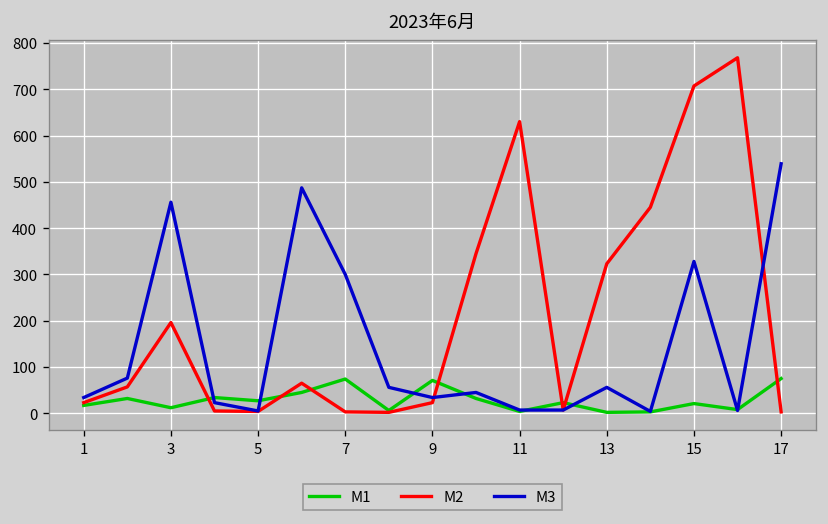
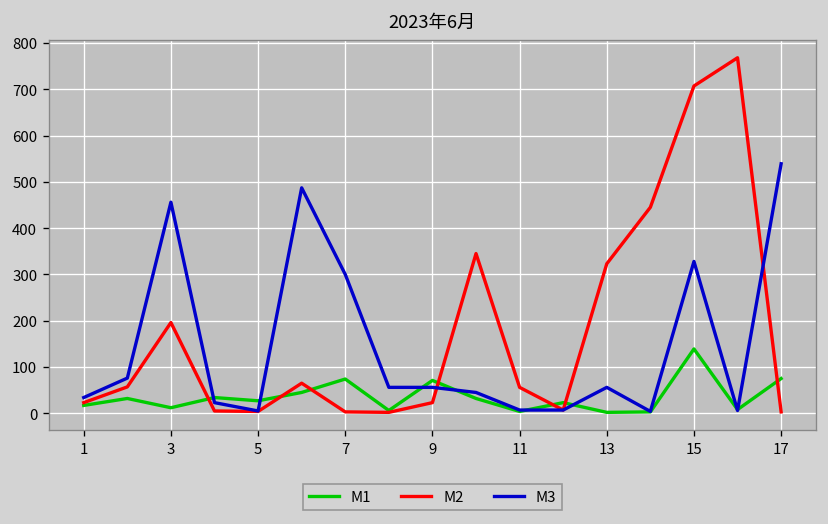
  {
    "M1": {
      "3": 10,
      "5": 30,
      "7": 70,
      "9": 70,
      "13": 0,
-     "15": 20,
+     "15": 140,
      "17": 80
    },
    "M2": {
      "3": 200,
      "7": 0,
      "9": 20,
-     "11": 630,
+     "11": 60,
      "13": 320,
      "15": 710,
      "17": 0
    },
    "M3": {
      "1": 30,
      "3": 460,
      "7": 300,
-     "9": 30,
+     "9": 60,
      "13": 60,
      "15": 330,
      "17": 540
    }
  }
